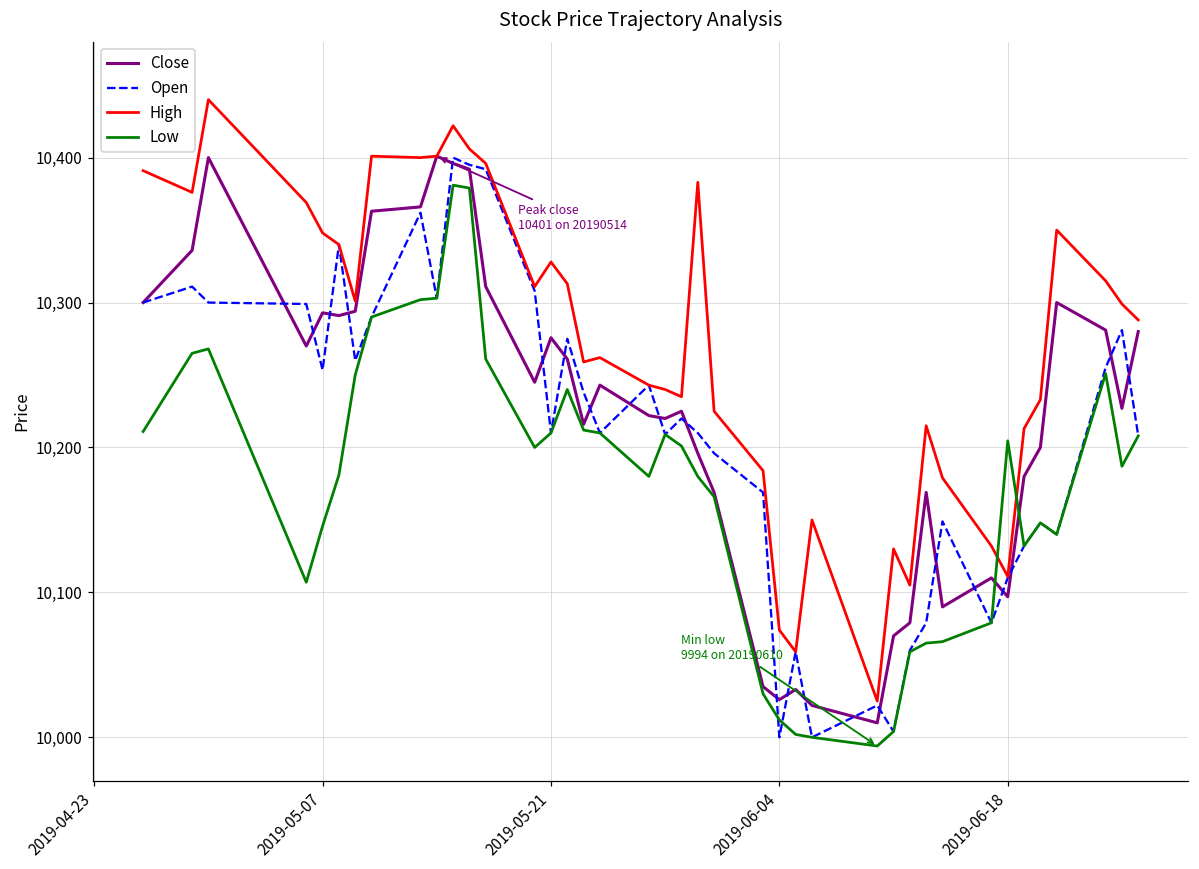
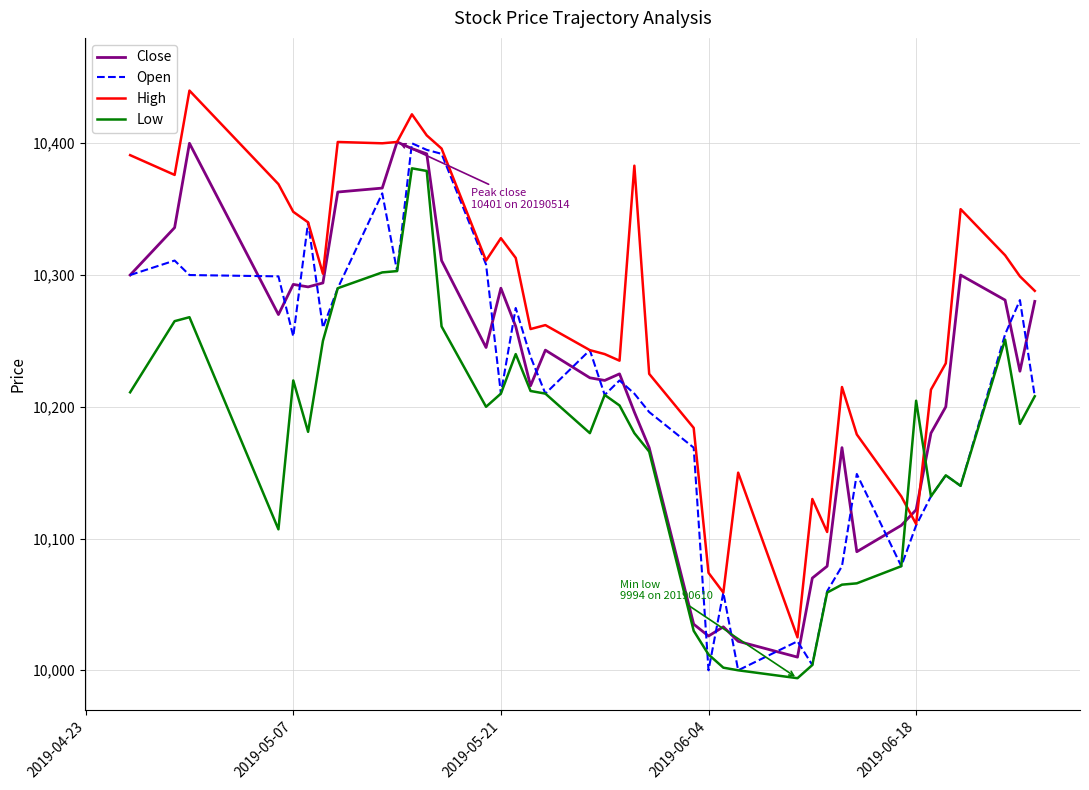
  {
    "Close": {
      "2019-05-07": "10,293",
-     "2019-05-21": "10,276",
-     "2019-06-18": "10,097"
+     "2019-05-21": "10,290",
+     "2019-06-18": "10,122"
    },
    "Open": {
      "2019-05-07": "10,253"
    },
    "High": {
      "2019-05-07": "10,348",
      "2019-05-21": "10,328",
      "2019-06-04": "10,074"
    },
    "Low": {
-     "2019-05-07": "10,146",
+     "2019-05-07": "10,220",
      "2019-06-18": "10,205"
    }
  }
